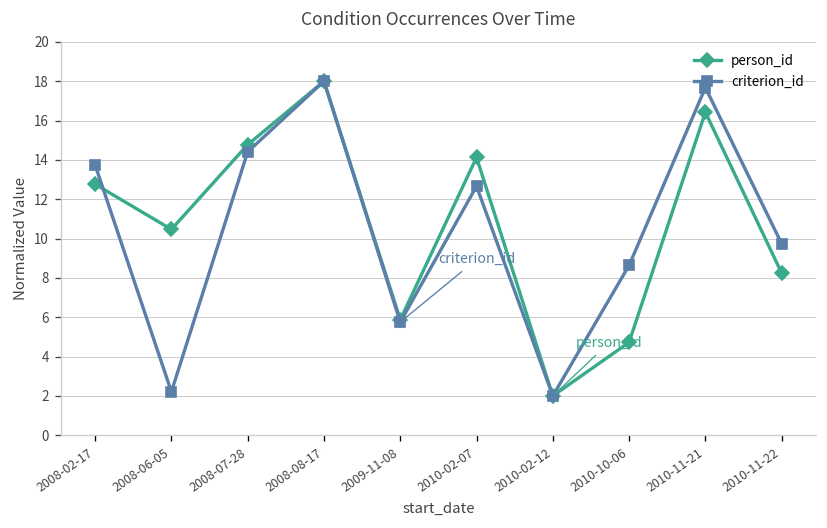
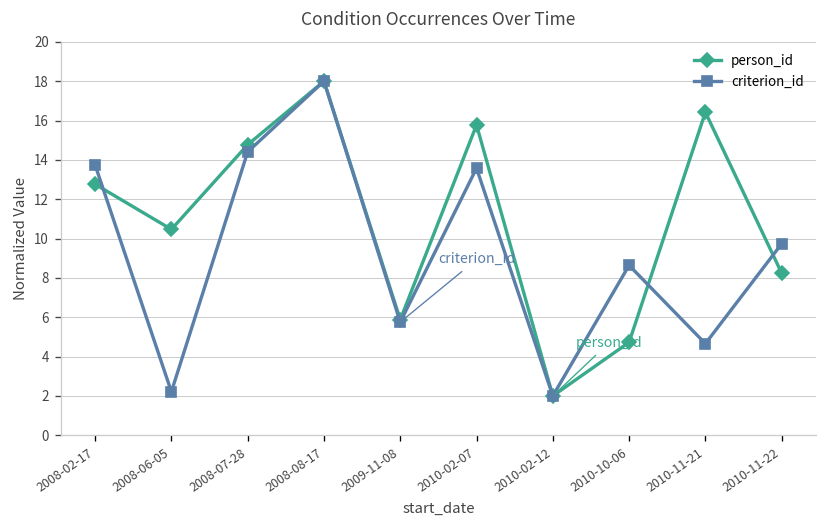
  {
    "person_id": {
      "2008-02-17": 12.8,
      "2008-06-05": 10.5,
      "2008-07-28": 14.8,
-     "2010-02-07": 14.1,
+     "2010-02-07": 15.8,
      "2010-10-06": 4.7,
      "2010-11-21": 16.4,
      "2010-11-22": 8.2
    },
    "criterion_id": {
      "2008-02-17": 13.7,
      "2008-06-05": 2.2,
      "2008-07-28": 14.4,
-     "2010-02-07": 12.7,
+     "2010-02-07": 13.6,
      "2010-10-06": 8.6,
-     "2010-11-21": 17.7,
+     "2010-11-21": 4.7,
      "2010-11-22": 9.7
    }
  }
